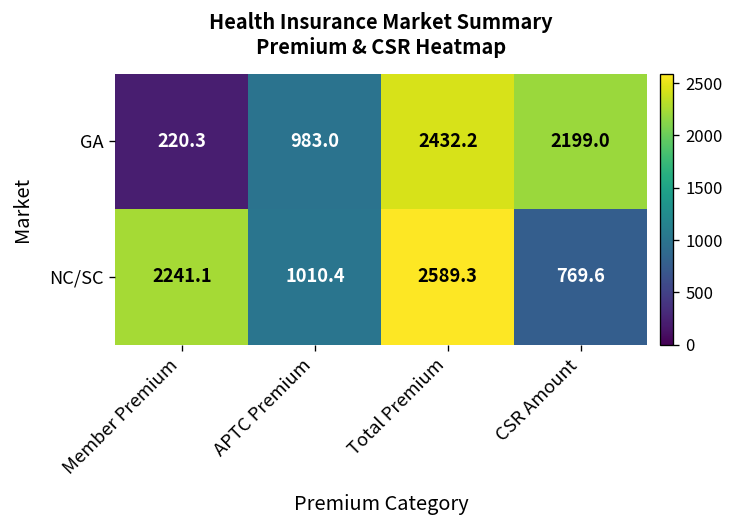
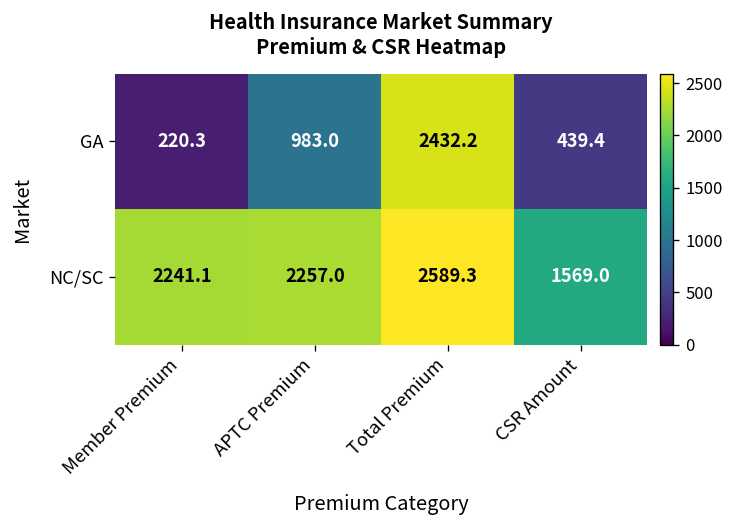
  {
    "GA": {
      "Member Premium": 220.3,
      "APTC Premium": 983.0,
      "Total Premium": 2432.2,
-     "CSR Amount": 2199.0
+     "CSR Amount": 439.4
    },
    "NC/SC": {
      "Member Premium": 2241.1,
-     "APTC Premium": 1010.4,
+     "APTC Premium": 2257.0,
      "Total Premium": 2589.3,
-     "CSR Amount": 769.6
+     "CSR Amount": 1569.0
    }
  }
